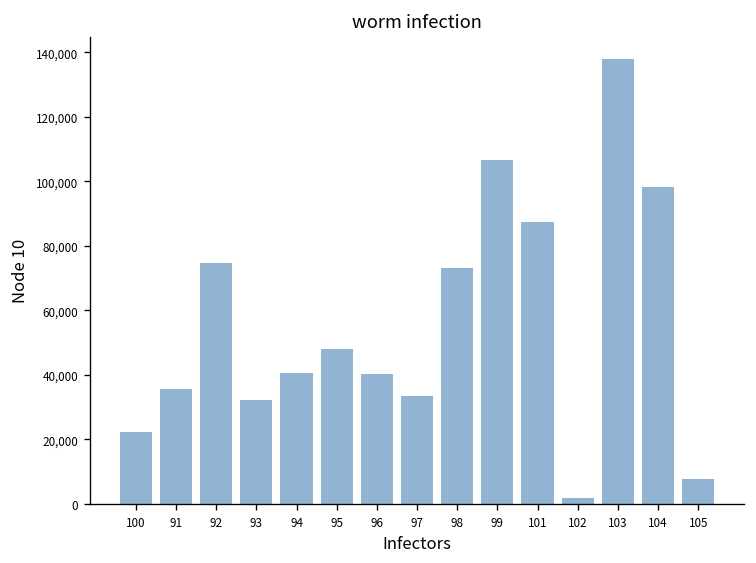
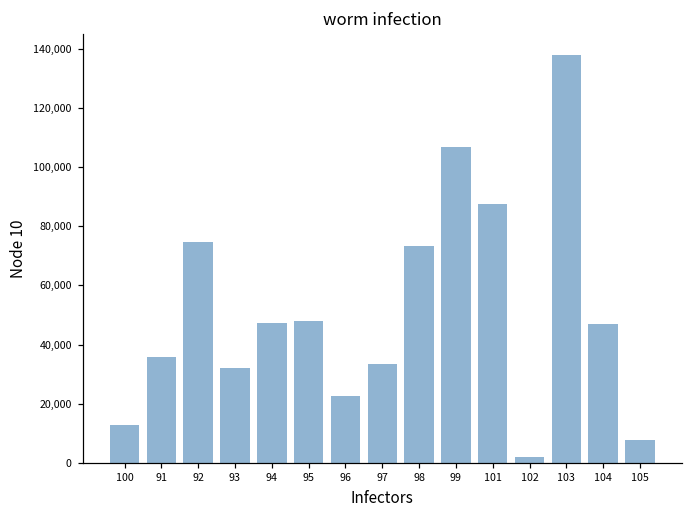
  {
-   "100": "22,000",
+   "100": "13,000",
    "91": "36,000",
    "92": "75,000",
    "93": "32,000",
-   "94": "41,000",
+   "94": "47,000",
    "95": "48,000",
-   "96": "40,000",
+   "96": "23,000",
    "97": "34,000",
    "98": "73,000",
    "99": "107,000",
    "101": "87,000",
    "102": "2,000",
    "103": "138,000",
-   "104": "98,000",
+   "104": "47,000",
    "105": "8,000"
  }
